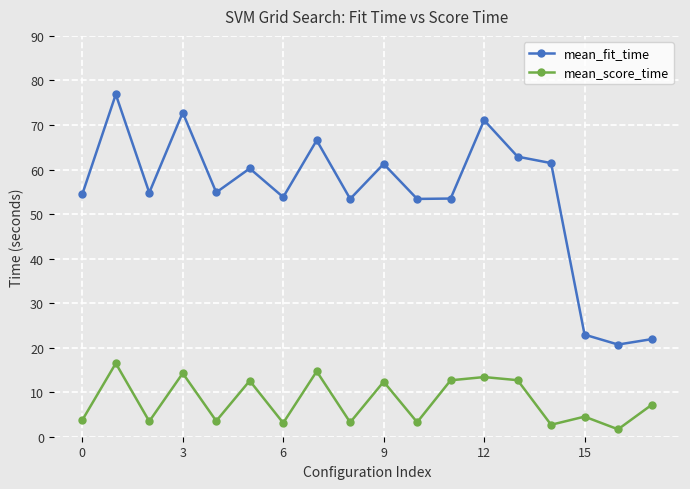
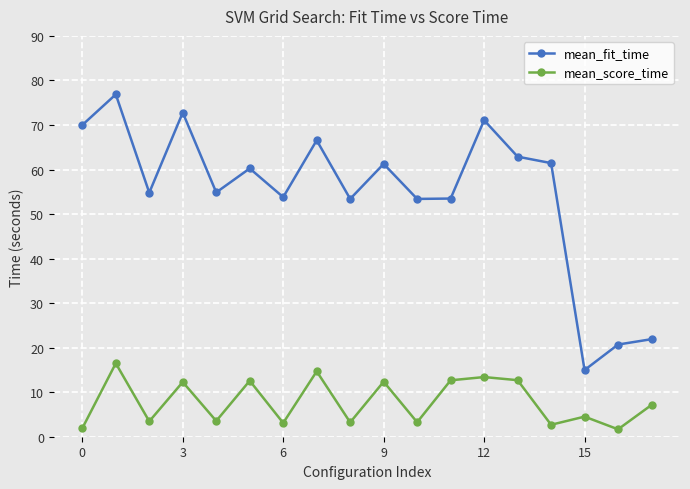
  {
    "mean_fit_time": {
-     "0": 54,
+     "0": 70,
      "3": 73,
      "6": 54,
      "9": 61,
      "12": 71,
-     "15": 23
+     "15": 15
    },
    "mean_score_time": {
-     "0": 4,
-     "3": 14,
+     "0": 2,
+     "3": 12,
      "6": 3,
      "9": 12,
      "12": 13,
      "15": 5
    }
  }
